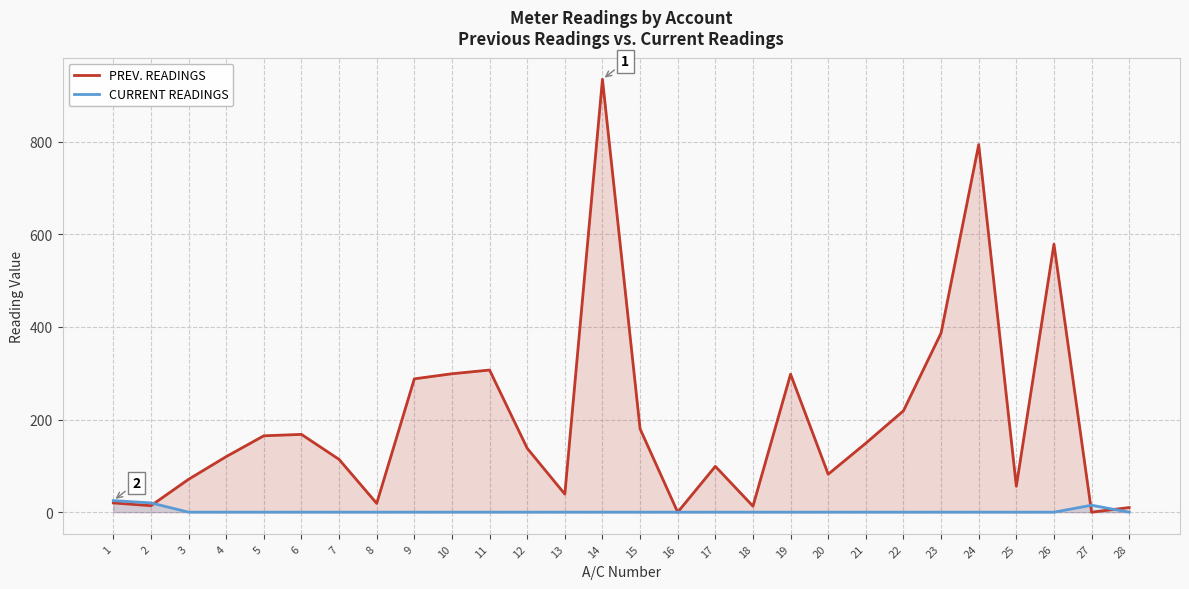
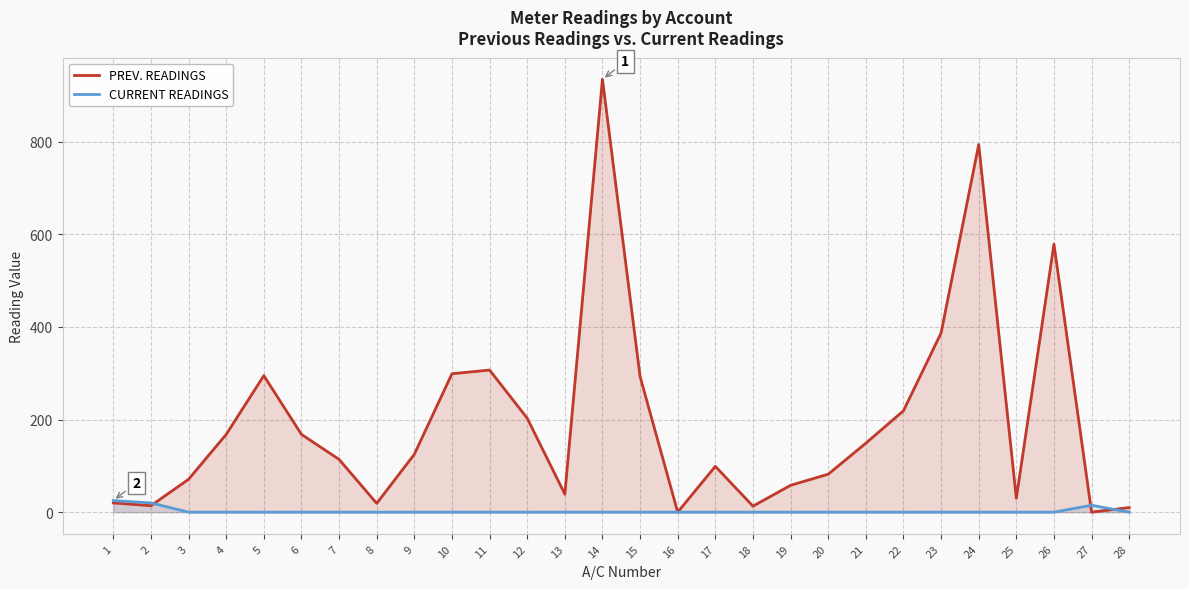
  {
    "PREV. READINGS": {
      "2": 10,
      "3": 70,
-     "4": 120,
-     "5": 170,
+     "4": 170,
+     "5": 300,
      "6": 170,
      "7": 110,
      "8": 20,
-     "9": 290,
+     "9": 130,
      "10": 300,
      "11": 310,
-     "12": 140,
+     "12": 200,
      "13": 40,
-     "15": 180,
+     "15": 290,
      "17": 100,
      "18": 10,
-     "19": 300,
+     "19": 60,
      "20": 80,
      "21": 150,
      "22": 220,
      "23": 390,
      "24": 790,
-     "25": 60,
+     "25": 30,
      "26": 580,
      "27": 0,
      "28": 10
    },
    "CURRENT READINGS": {
      "2": 20,
      "3": 0,
      "4": 0,
      "5": 0,
      "6": 0,
      "7": 0,
      "8": 0,
      "9": 0,
      "10": 0,
      "11": 0,
      "12": 0,
      "13": 0,
      "14": 0,
      "15": 0,
      "17": 0,
      "18": 0,
      "19": 0,
      "20": 0,
      "21": 0,
      "22": 0,
      "23": 0,
      "24": 0,
      "25": 0,
      "26": 0,
      "27": 20,
      "28": 0
    }
  }
